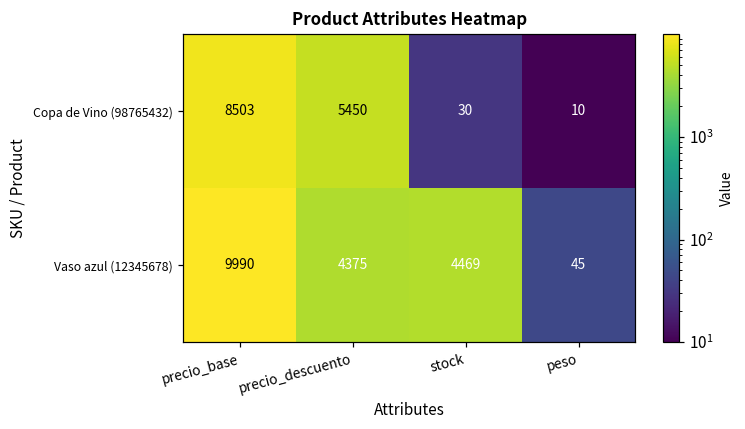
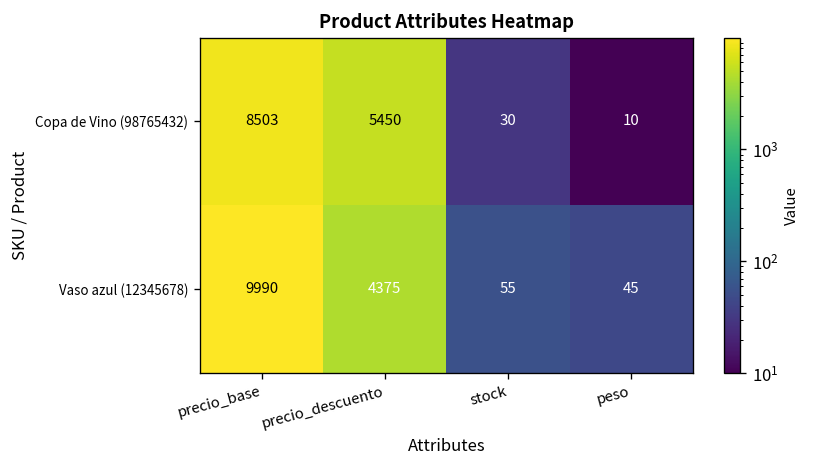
  {
    "Copa de Vino (98765432)": {
      "precio_base": 8503,
      "precio_descuento": 5450,
      "stock": 30,
      "peso": 10
    },
    "Vaso azul (12345678)": {
      "precio_base": 9990,
      "precio_descuento": 4375,
-     "stock": 4469,
+     "stock": 55,
      "peso": 45
    }
  }
